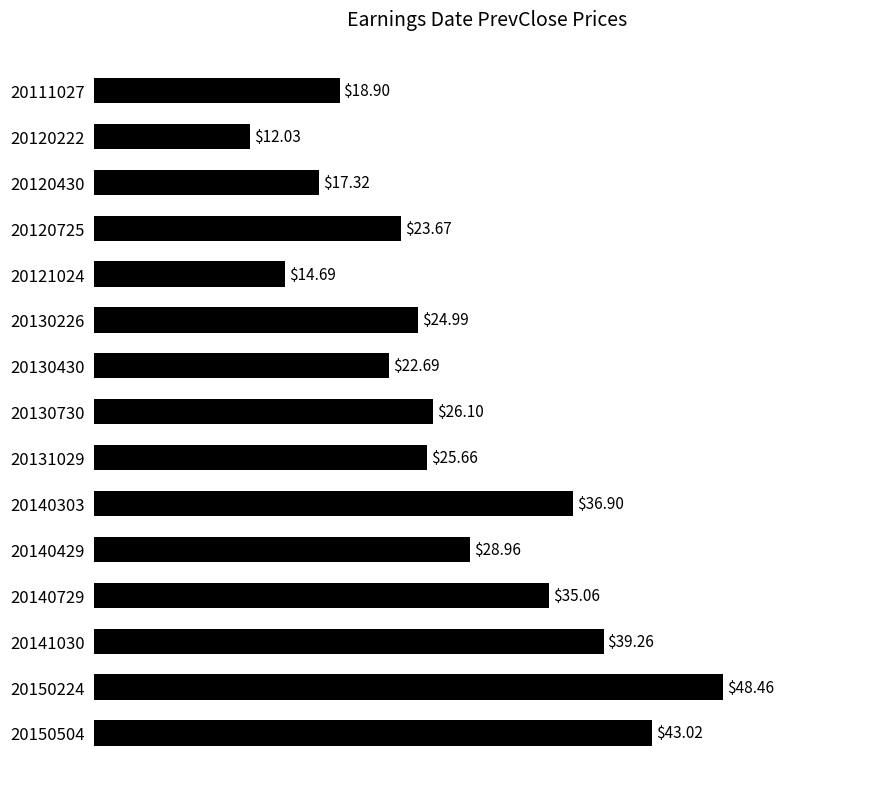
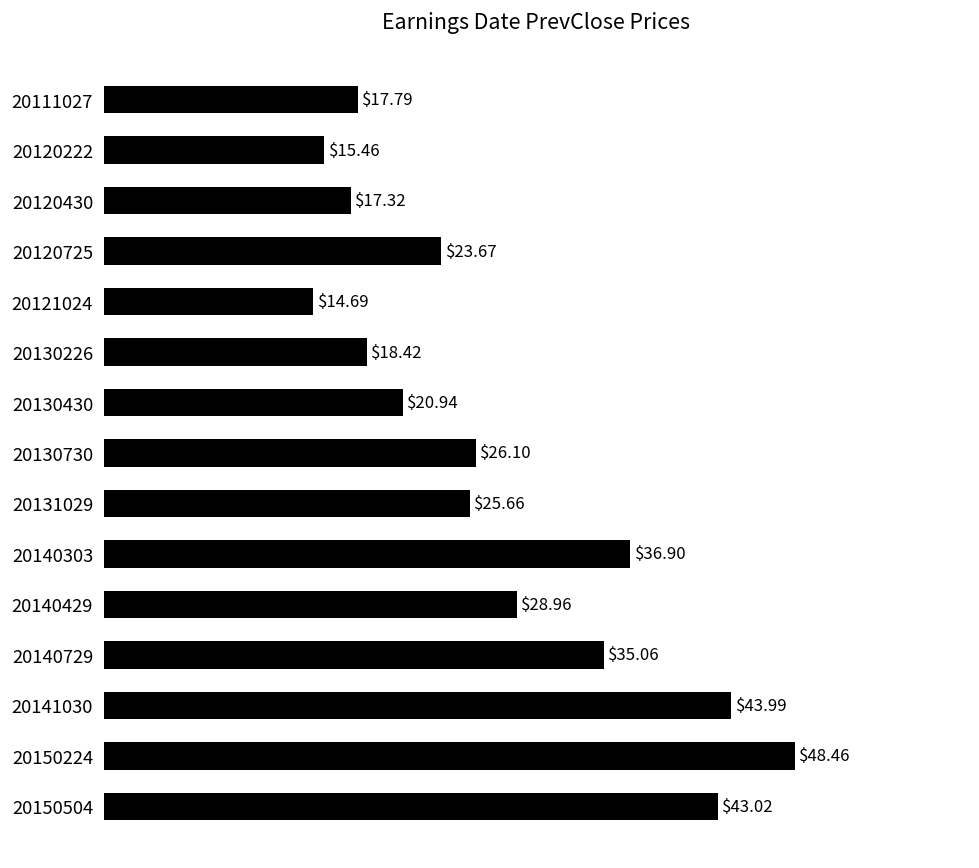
  {
-   "20111027": "$18.90",
-   "20120222": "$12.03",
+   "20111027": "$17.79",
+   "20120222": "$15.46",
    "20120430": "$17.32",
    "20120725": "$23.67",
    "20121024": "$14.69",
-   "20130226": "$24.99",
-   "20130430": "$22.69",
+   "20130226": "$18.42",
+   "20130430": "$20.94",
    "20130730": "$26.10",
    "20131029": "$25.66",
    "20140303": "$36.90",
    "20140429": "$28.96",
    "20140729": "$35.06",
-   "20141030": "$39.26",
+   "20141030": "$43.99",
    "20150224": "$48.46",
    "20150504": "$43.02"
  }
